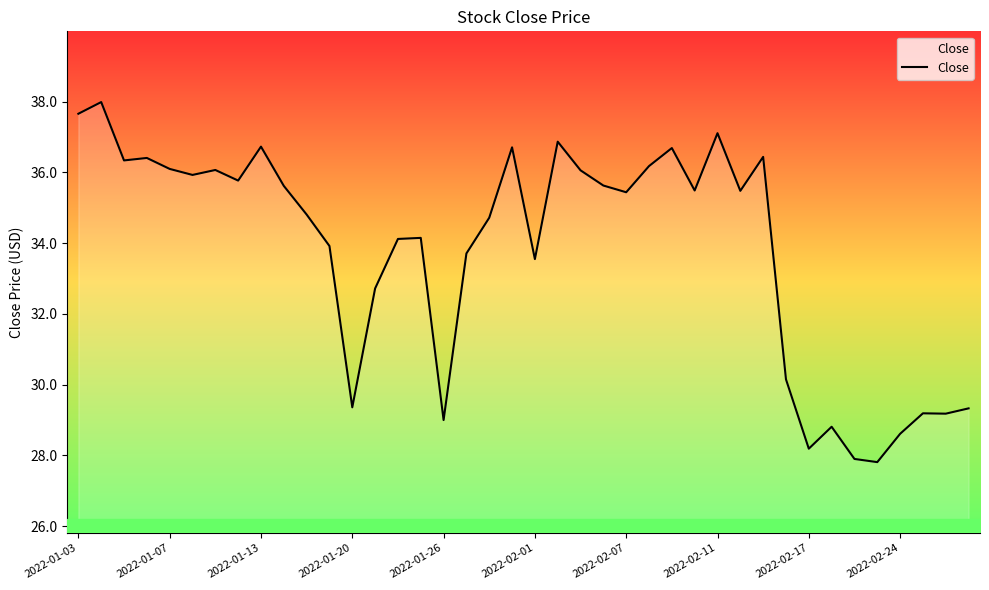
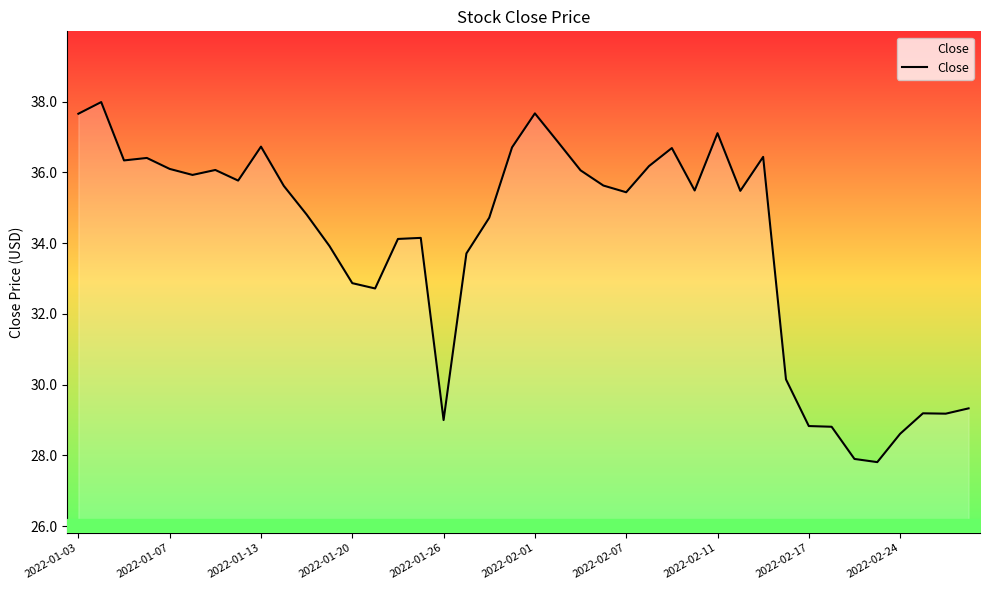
  {
    "2022-01-03": 37.7,
    "2022-01-07": 36.1,
    "2022-01-13": 36.7,
-   "2022-01-20": 29.4,
+   "2022-01-20": 32.9,
    "2022-01-26": 29.0,
-   "2022-02-01": 33.6,
+   "2022-02-01": 37.7,
    "2022-02-07": 35.4,
    "2022-02-11": 37.1,
-   "2022-02-17": 28.2,
+   "2022-02-17": 28.8,
    "2022-02-24": 28.6
  }
